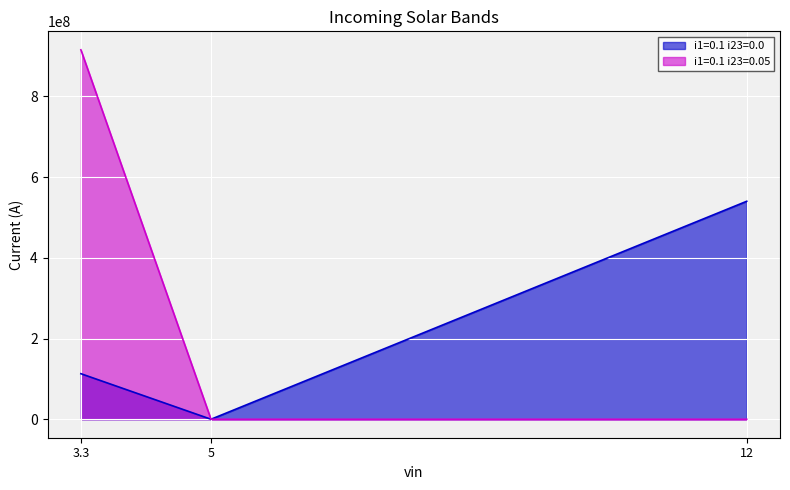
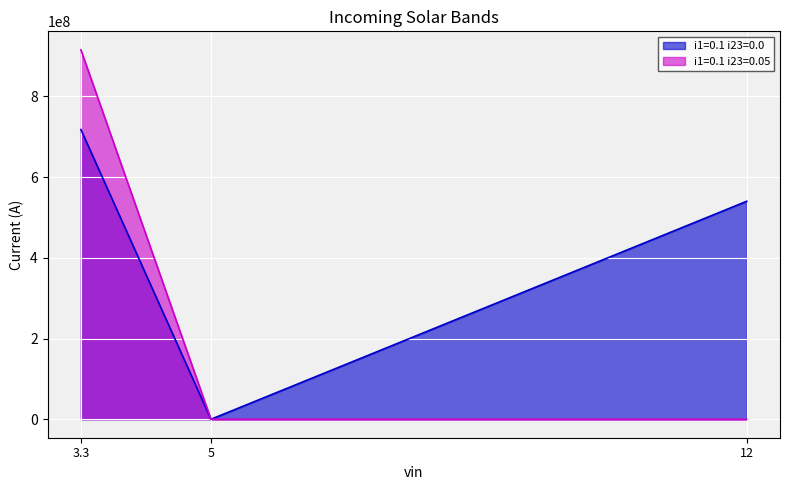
  {
    "i1=0.1 i23=0.0": {
-     "3.3": 110000000,
+     "3.3": 720000000,
      "12": 540000000
    },
    "i1=0.1 i23=0.05": {
      "3.3": 920000000,
      "12": 0
    }
  }
